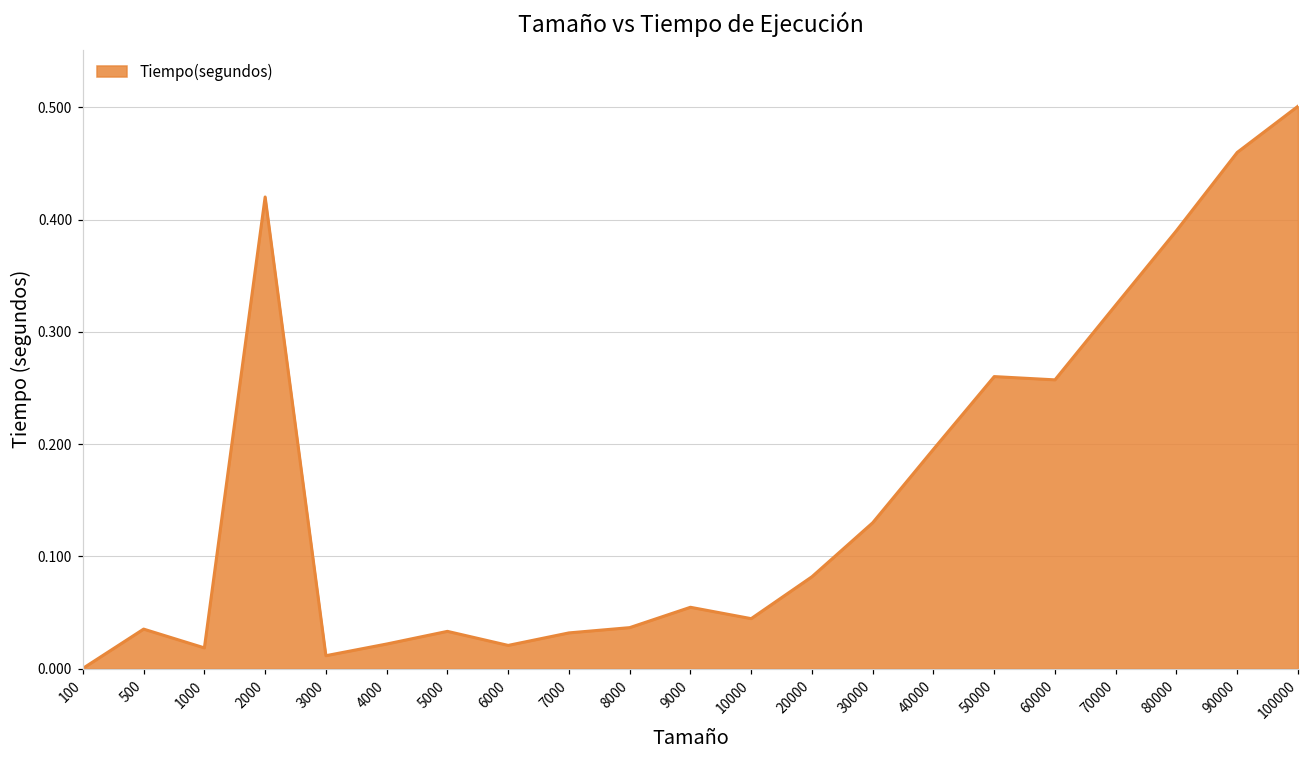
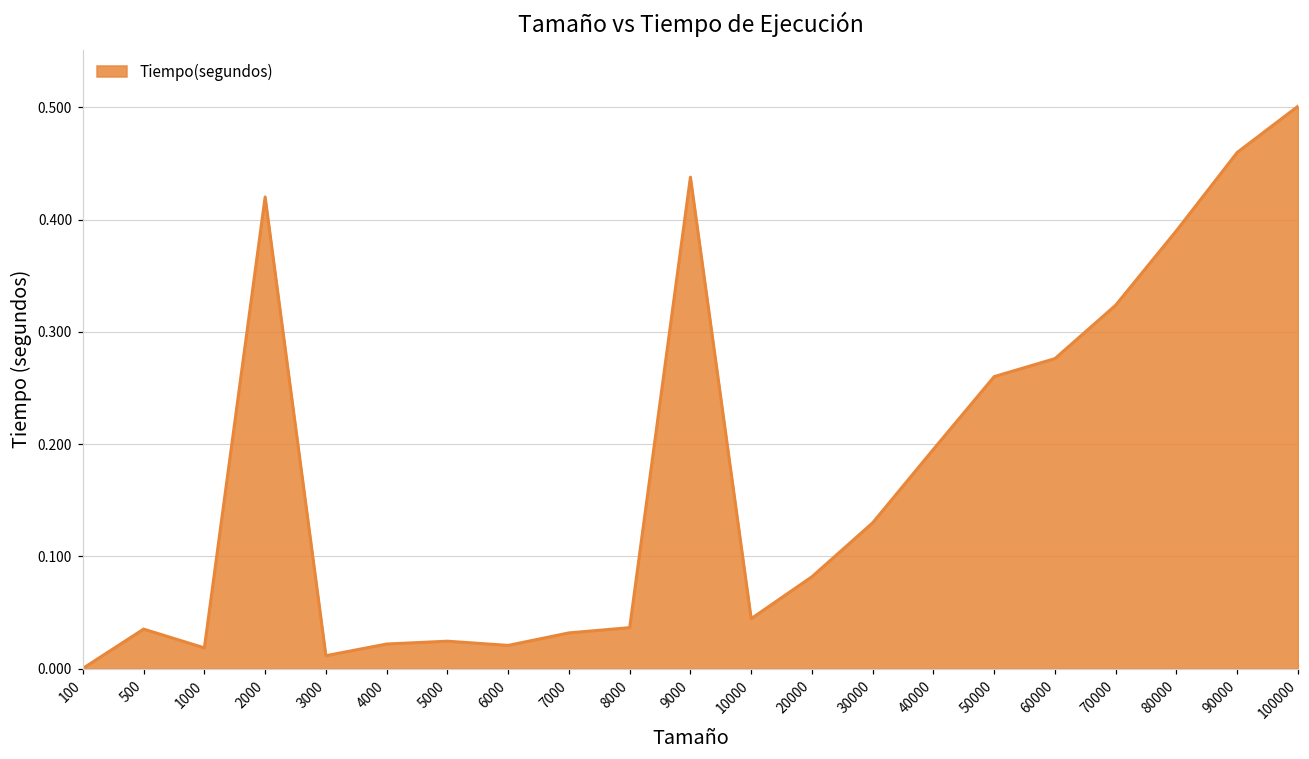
  {
    "100": 0.000,
    "500": 0.035,
    "1000": 0.018,
    "2000": 0.420,
    "3000": 0.012,
    "4000": 0.022,
-   "5000": 0.033,
+   "5000": 0.024,
    "6000": 0.021,
    "7000": 0.032,
    "8000": 0.037,
-   "9000": 0.055,
+   "9000": 0.438,
    "10000": 0.045,
    "20000": 0.082,
    "30000": 0.130,
    "40000": 0.195,
    "50000": 0.260,
-   "60000": 0.257,
+   "60000": 0.276,
    "70000": 0.324,
    "80000": 0.390,
    "90000": 0.460,
    "100000": 0.501
  }
